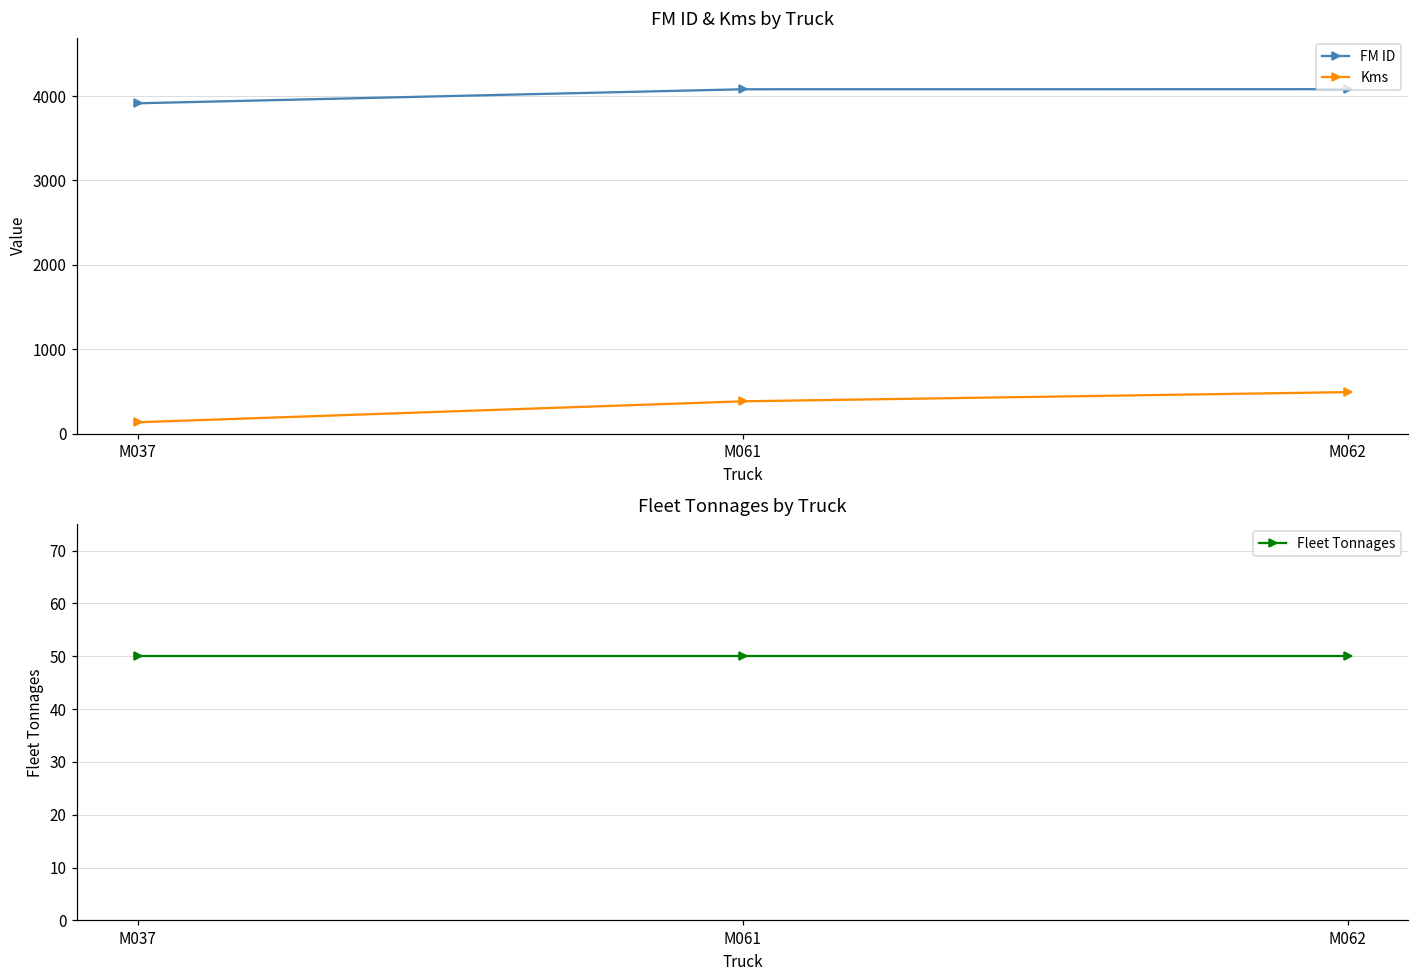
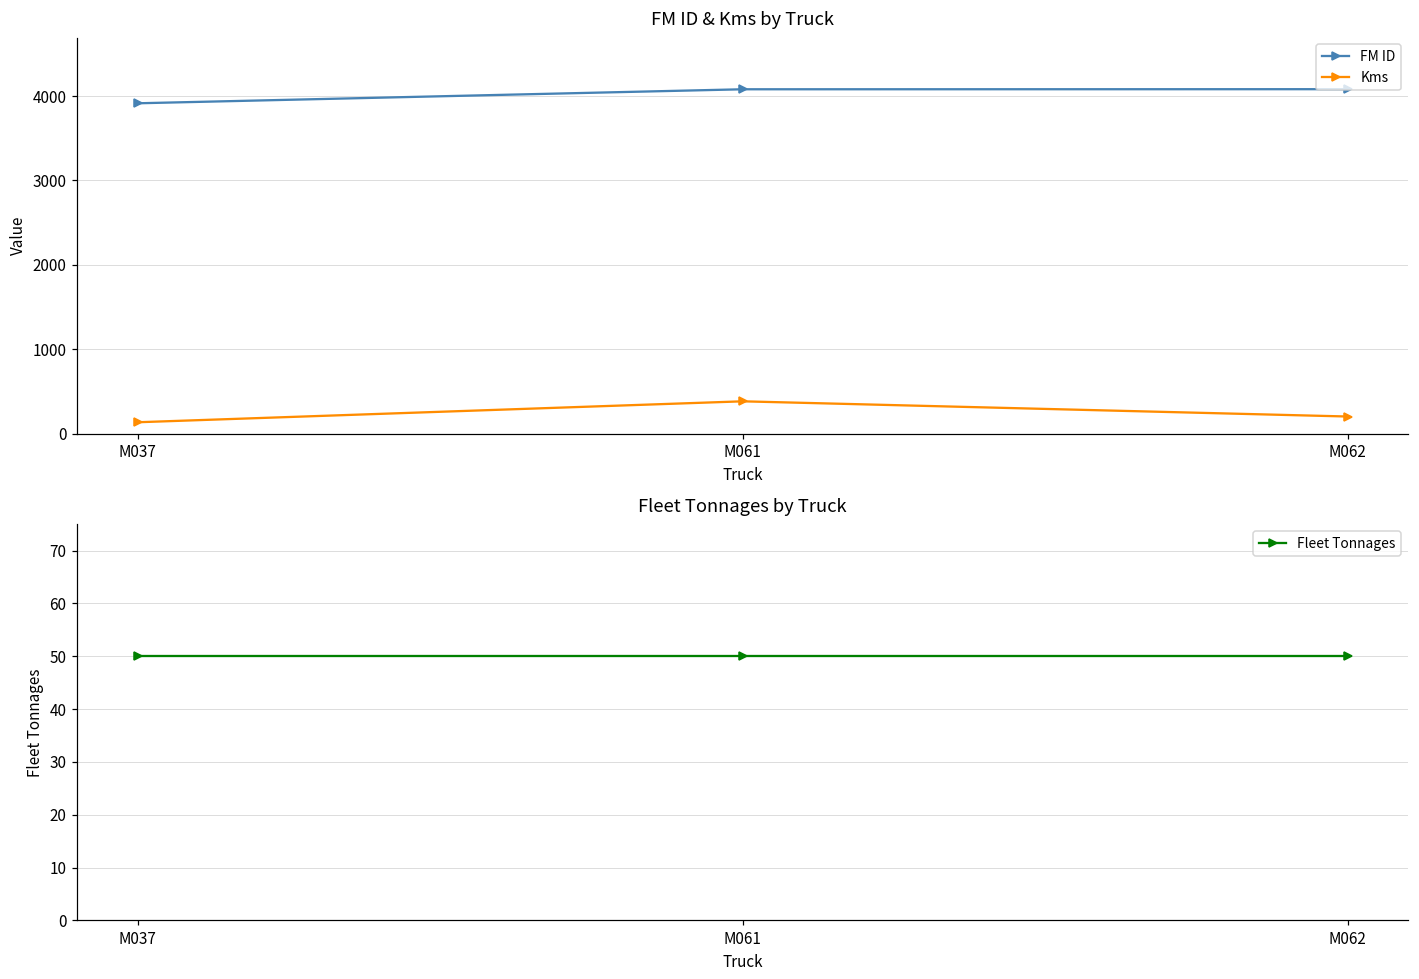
  {
    "FM ID & Kms by Truck": {
      "FM ID": {
        "M037": 3900,
        "M061": 4100
      },
      "Kms": {
        "M037": 100,
        "M061": 400,
-       "M062": 500
+       "M062": 200
      }
    },
    "Fleet Tonnages by Truck": {
      "M037": 50,
      "M061": 50,
      "M062": 50
    }
  }
